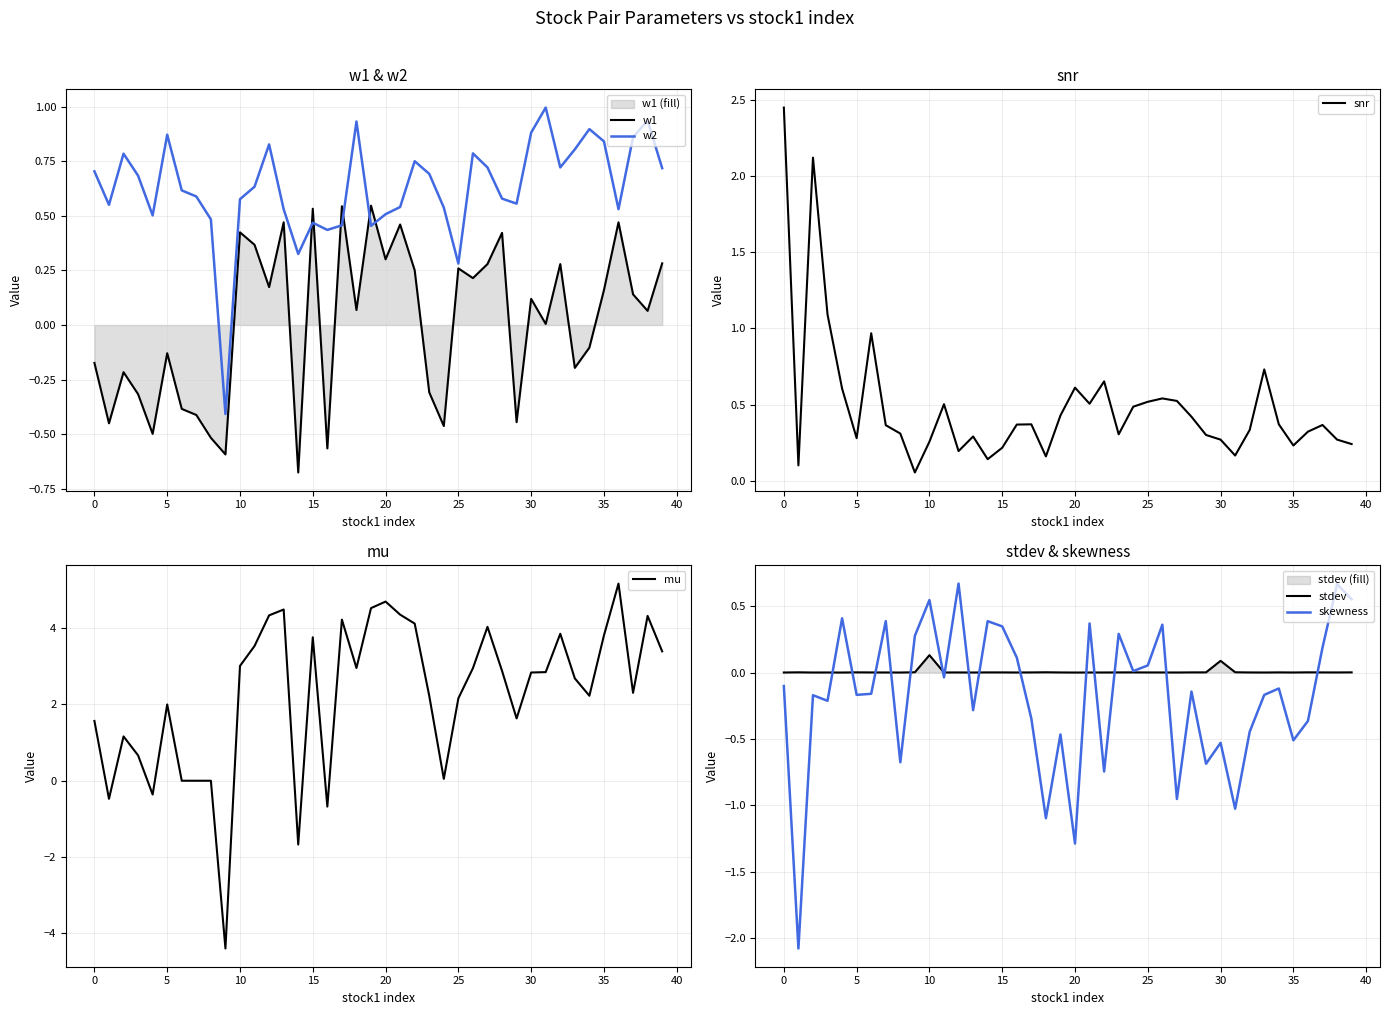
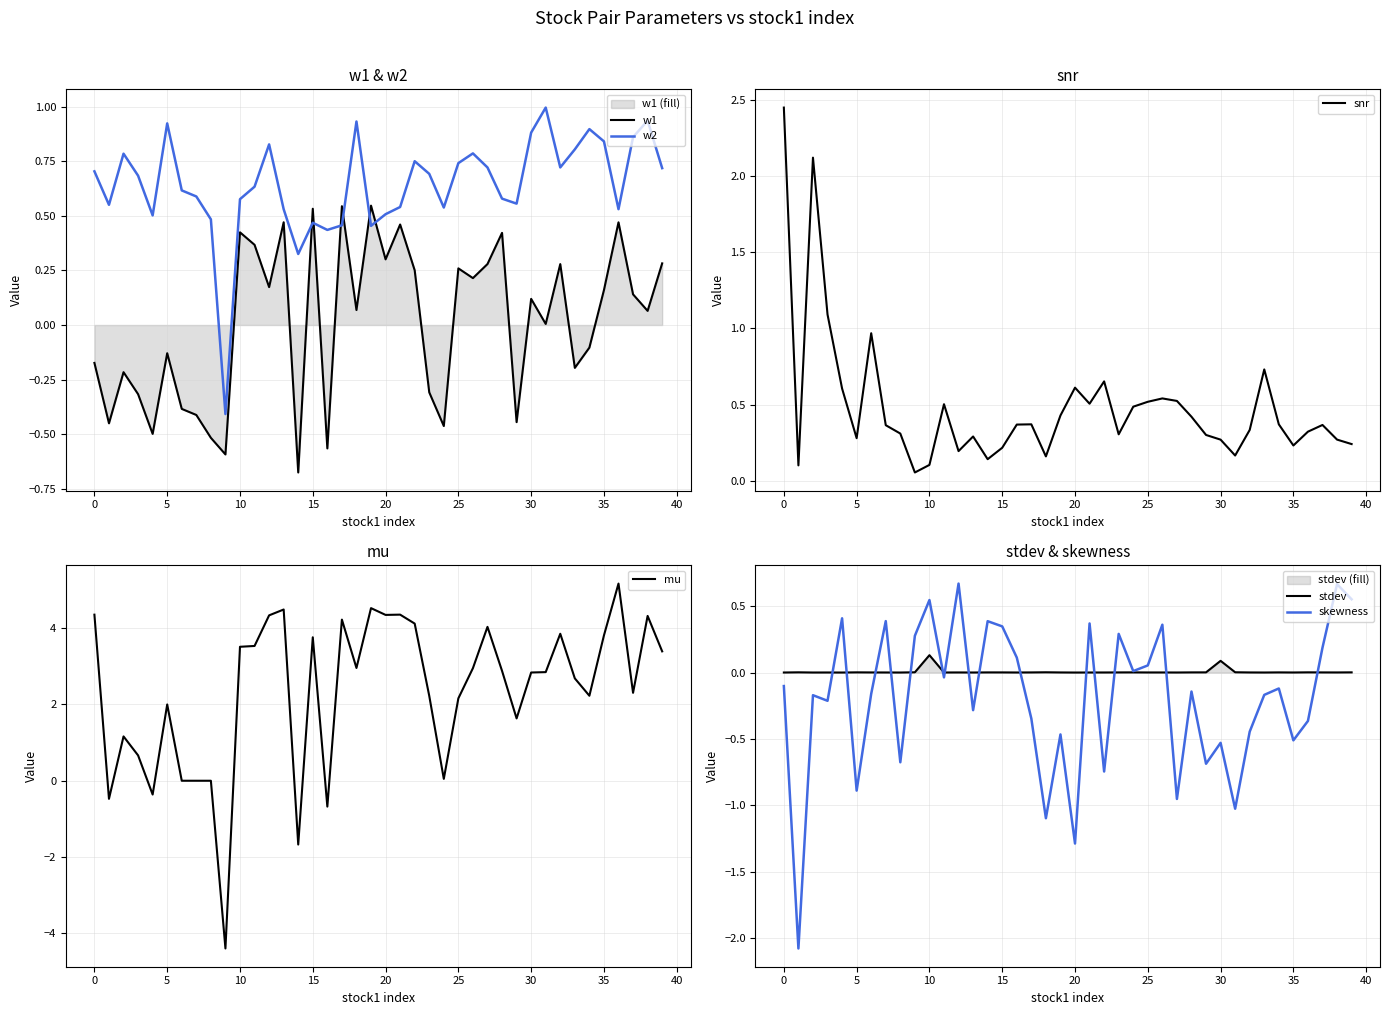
  {
    "w1 & w2": {
      "w1": {
        "0": -0.17,
        "5": -0.13
      },
      "w2": {
        "0": 0.70,
-       "5": 0.87,
+       "5": 0.92,
        "10": 0.58,
        "15": 0.47,
        "20": 0.51,
-       "25": 0.28,
+       "25": 0.74,
        "30": 0.88,
        "35": 0.84
      }
    },
    "snr": {
      "0": 2.45,
      "5": 0.28,
-     "10": 0.26,
+     "10": 0.10,
      "15": 0.22,
      "20": 0.61,
      "25": 0.52,
      "30": 0.27,
      "35": 0.23
    },
    "mu": {
-     "0": 1.6,
+     "0": 4.3,
      "5": 2.0,
-     "10": 3.0,
+     "10": 3.5,
      "15": 3.8,
-     "20": 4.7,
+     "20": 4.3,
      "25": 2.2,
      "30": 2.8,
      "35": 3.8
    },
    "stdev & skewness": {
      "stdev (fill)": {
        "0": 0.00,
        "5": 0.00,
        "10": 0.13,
        "15": 0.00,
        "20": 0.00,
        "25": 0.00,
        "30": 0.09,
        "35": 0.00
      },
      "skewness": {
        "0": -0.10,
-       "5": -0.17,
+       "5": -0.89,
        "10": 0.55,
        "15": 0.35,
        "20": -1.29,
        "25": 0.05,
        "30": -0.53,
        "35": -0.51
      }
    }
  }
